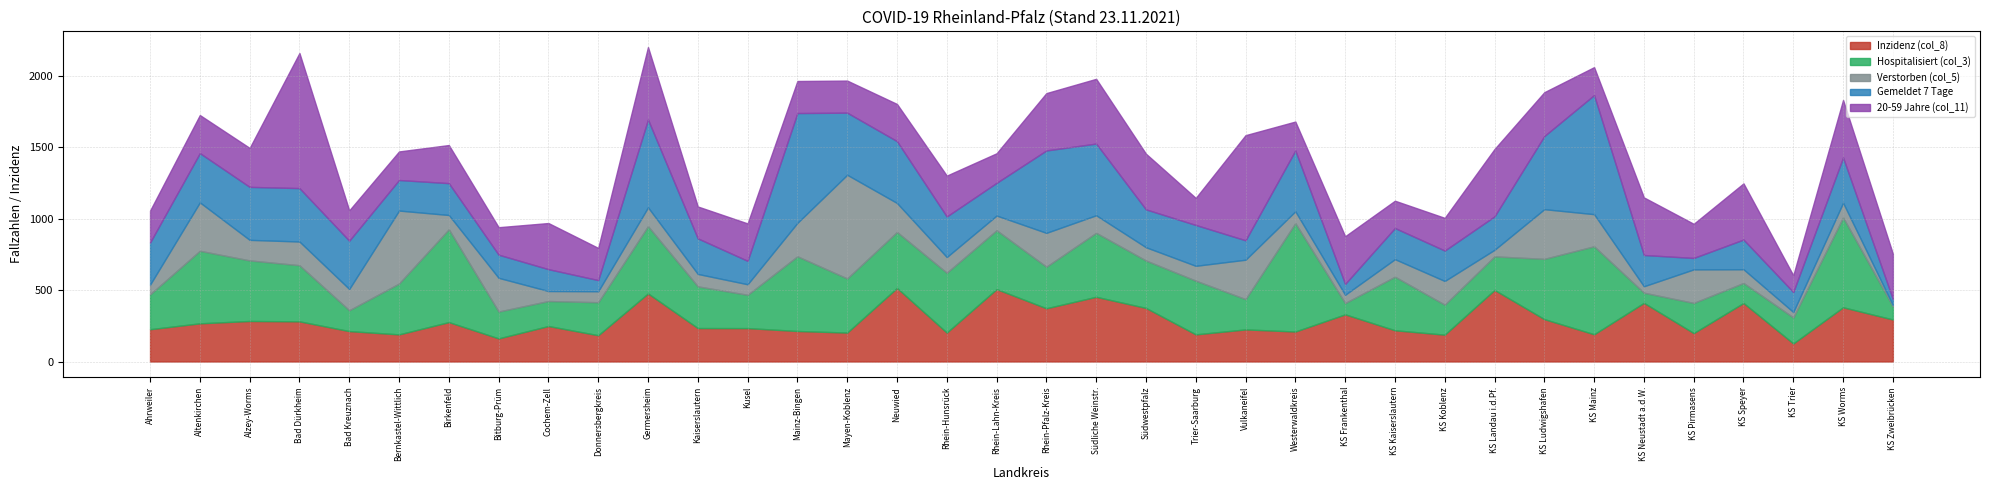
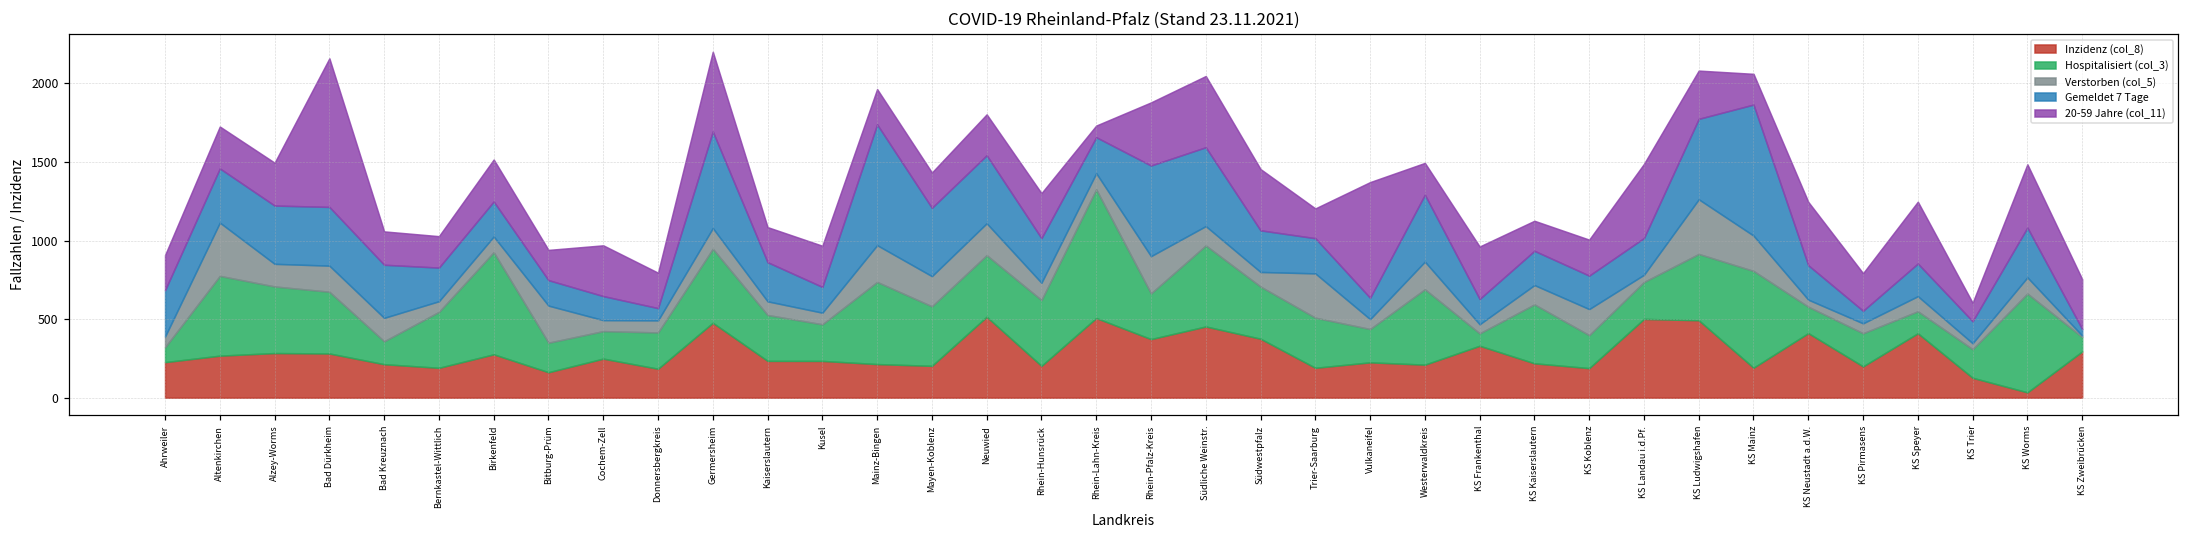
  {
    "Inzidenz (col_8)": {
      "Ahrweiler": 230,
      "Altenkirchen": 270,
      "Alzey-Worms": 280,
      "Bad Dürkheim": 280,
      "Bad Kreuznach": 210,
      "Bernkastel-Wittlich": 190,
      "Birkenfeld": 280,
      "Bitburg-Prüm": 160,
      "Cochem-Zell": 250,
      "Donnersbergkreis": 180,
      "Germersheim": 480,
      "Kaiserslautern": 230,
      "Kusel": 230,
      "Mainz-Bingen": 210,
      "Mayen-Koblenz": 200,
      "Neuwied": 520,
      "Rhein-Hunsrück": 200,
      "Rhein-Lahn-Kreis": 510,
      "Rhein-Pfalz-Kreis": 370,
      "Südliche Weinstr.": 450,
      "Südwestpfalz": 380,
      "Trier-Saarburg": 190,
      "Vulkaneifel": 220,
      "Westerwaldkreis": 210,
      "KS Frankenthal": 330,
      "KS Kaiserslautern": 220,
      "KS Koblenz": 190,
      "KS Landau i.d.Pf.": 500,
-     "KS Ludwigshafen": 300,
+     "KS Ludwigshafen": 490,
      "KS Mainz": 190,
      "KS Neustadt a.d.W.": 410,
      "KS Pirmasens": 200,
      "KS Speyer": 410,
      "KS Trier": 130,
-     "KS Worms": 380,
+     "KS Worms": 30,
      "KS Zweibrücken": 290
    },
    "Hospitalisiert (col_3)": {
-     "Ahrweiler": 240,
+     "Ahrweiler": 100,
      "Altenkirchen": 510,
      "Alzey-Worms": 420,
      "Bad Dürkheim": 390,
      "Bad Kreuznach": 150,
      "Bernkastel-Wittlich": 360,
      "Birkenfeld": 650,
      "Bitburg-Prüm": 190,
      "Cochem-Zell": 180,
      "Donnersbergkreis": 230,
      "Germersheim": 470,
      "Kaiserslautern": 290,
      "Kusel": 230,
      "Mainz-Bingen": 520,
      "Mayen-Koblenz": 380,
      "Neuwied": 390,
      "Rhein-Hunsrück": 420,
-     "Rhein-Lahn-Kreis": 410,
+     "Rhein-Lahn-Kreis": 820,
      "Rhein-Pfalz-Kreis": 290,
-     "Südliche Weinstr.": 450,
+     "Südliche Weinstr.": 520,
      "Südwestpfalz": 330,
-     "Trier-Saarburg": 380,
+     "Trier-Saarburg": 320,
      "Vulkaneifel": 210,
-     "Westerwaldkreis": 760,
+     "Westerwaldkreis": 480,
      "KS Frankenthal": 80,
      "KS Kaiserslautern": 380,
      "KS Koblenz": 210,
      "KS Landau i.d.Pf.": 240,
      "KS Ludwigshafen": 420,
      "KS Mainz": 620,
-     "KS Neustadt a.d.W.": 70,
+     "KS Neustadt a.d.W.": 170,
      "KS Pirmasens": 210,
      "KS Speyer": 140,
      "KS Trier": 180,
      "KS Worms": 630
    },
    "Verstorben (col_5)": {
      "Ahrweiler": 70,
      "Altenkirchen": 340,
      "Alzey-Worms": 140,
      "Bad Dürkheim": 170,
      "Bad Kreuznach": 150,
-     "Bernkastel-Wittlich": 510,
+     "Bernkastel-Wittlich": 70,
      "Birkenfeld": 100,
      "Bitburg-Prüm": 240,
      "Cochem-Zell": 70,
      "Donnersbergkreis": 80,
      "Germersheim": 130,
      "Kaiserslautern": 90,
      "Kusel": 70,
      "Mainz-Bingen": 230,
-     "Mayen-Koblenz": 730,
+     "Mayen-Koblenz": 190,
      "Neuwied": 200,
      "Rhein-Hunsrück": 110,
      "Rhein-Lahn-Kreis": 100,
      "Rhein-Pfalz-Kreis": 240,
      "Südliche Weinstr.": 120,
      "Südwestpfalz": 90,
-     "Trier-Saarburg": 100,
-     "Vulkaneifel": 280,
-     "Westerwaldkreis": 80,
+     "Trier-Saarburg": 280,
+     "Vulkaneifel": 60,
+     "Westerwaldkreis": 180,
      "KS Frankenthal": 60,
      "KS Kaiserslautern": 120,
      "KS Koblenz": 170,
      "KS Landau i.d.Pf.": 50,
      "KS Ludwigshafen": 350,
      "KS Mainz": 230,
      "KS Neustadt a.d.W.": 50,
-     "KS Pirmasens": 240,
+     "KS Pirmasens": 60,
      "KS Speyer": 100,
      "KS Trier": 40,
      "KS Worms": 100
    },
    "Gemeldet 7 Tage": {
      "Ahrweiler": 300,
      "Altenkirchen": 350,
      "Alzey-Worms": 370,
      "Bad Dürkheim": 370,
      "Bad Kreuznach": 340,
      "Bernkastel-Wittlich": 210,
      "Birkenfeld": 220,
      "Bitburg-Prüm": 160,
      "Cochem-Zell": 150,
      "Donnersbergkreis": 80,
      "Germersheim": 620,
      "Kaiserslautern": 250,
      "Kusel": 160,
      "Mainz-Bingen": 770,
      "Mayen-Koblenz": 440,
      "Neuwied": 430,
      "Rhein-Hunsrück": 280,
      "Rhein-Lahn-Kreis": 230,
      "Rhein-Pfalz-Kreis": 580,
      "Südliche Weinstr.": 500,
      "Südwestpfalz": 260,
-     "Trier-Saarburg": 290,
+     "Trier-Saarburg": 220,
      "Vulkaneifel": 140,
      "Westerwaldkreis": 430,
-     "KS Frankenthal": 80,
+     "KS Frankenthal": 160,
      "KS Kaiserslautern": 220,
      "KS Koblenz": 210,
      "KS Landau i.d.Pf.": 230,
      "KS Ludwigshafen": 510,
      "KS Mainz": 830,
      "KS Neustadt a.d.W.": 220,
      "KS Pirmasens": 80,
      "KS Speyer": 210,
      "KS Trier": 140,
      "KS Worms": 320,
      "KS Zweibrücken": 40
    },
    "20-59 Jahre (col_11)": {
      "Ahrweiler": 220,
      "Altenkirchen": 270,
      "Alzey-Worms": 270,
      "Bad Dürkheim": 950,
      "Bad Kreuznach": 210,
      "Bernkastel-Wittlich": 200,
      "Birkenfeld": 270,
      "Bitburg-Prüm": 190,
      "Cochem-Zell": 320,
      "Donnersbergkreis": 230,
      "Germersheim": 510,
      "Kaiserslautern": 220,
      "Kusel": 260,
      "Mainz-Bingen": 220,
      "Mayen-Koblenz": 220,
      "Neuwied": 260,
      "Rhein-Hunsrück": 290,
-     "Rhein-Lahn-Kreis": 210,
+     "Rhein-Lahn-Kreis": 70,
      "Rhein-Pfalz-Kreis": 400,
      "Südliche Weinstr.": 450,
      "Südwestpfalz": 390,
      "Trier-Saarburg": 190,
      "Vulkaneifel": 740,
      "Westerwaldkreis": 200,
      "KS Frankenthal": 330,
      "KS Kaiserslautern": 190,
      "KS Koblenz": 230,
      "KS Landau i.d.Pf.": 470,
      "KS Ludwigshafen": 310,
      "KS Mainz": 200,
      "KS Neustadt a.d.W.": 400,
      "KS Pirmasens": 240,
      "KS Speyer": 390,
      "KS Trier": 120,
      "KS Worms": 400,
      "KS Zweibrücken": 320
    }
  }
